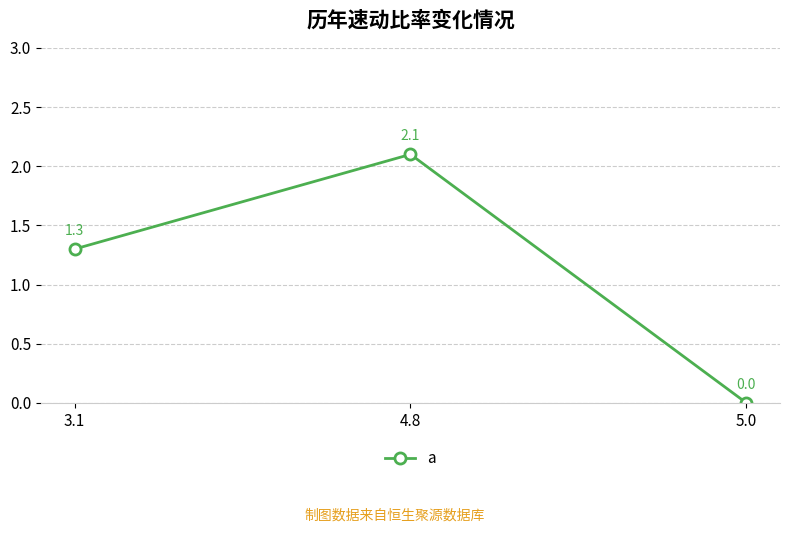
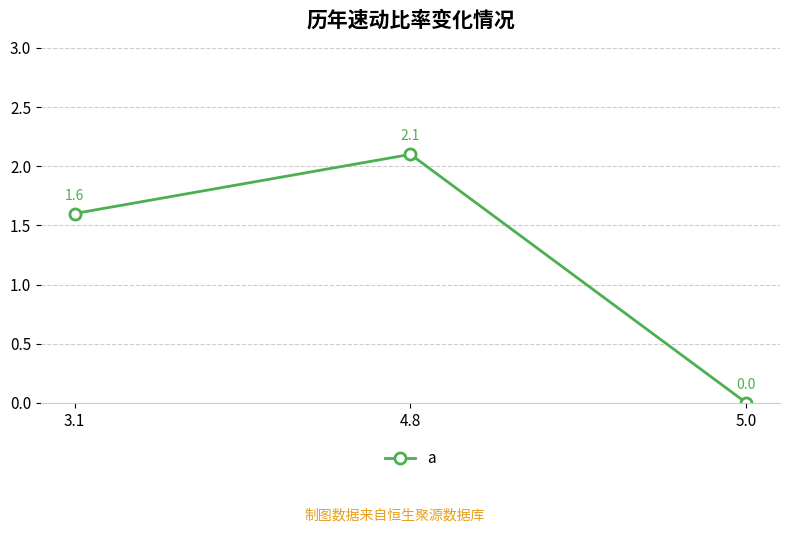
  {
-   "3.1": 1.3,
+   "3.1": 1.6,
    "4.8": 2.1,
    "5.0": 0.0
  }
